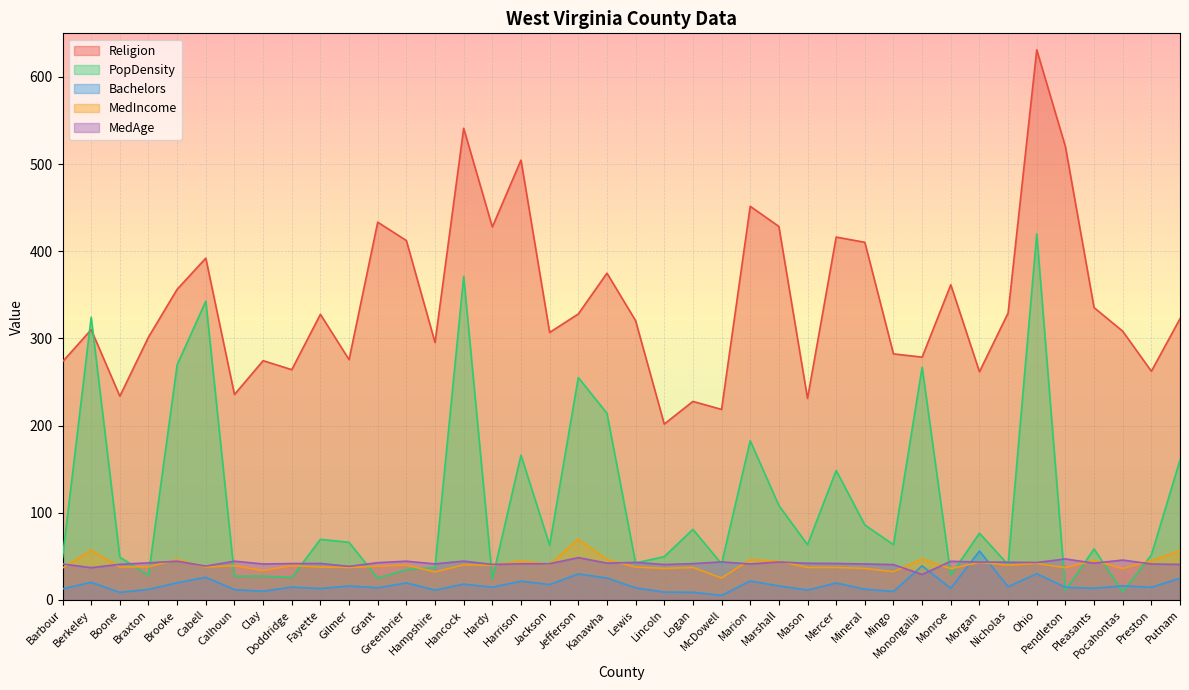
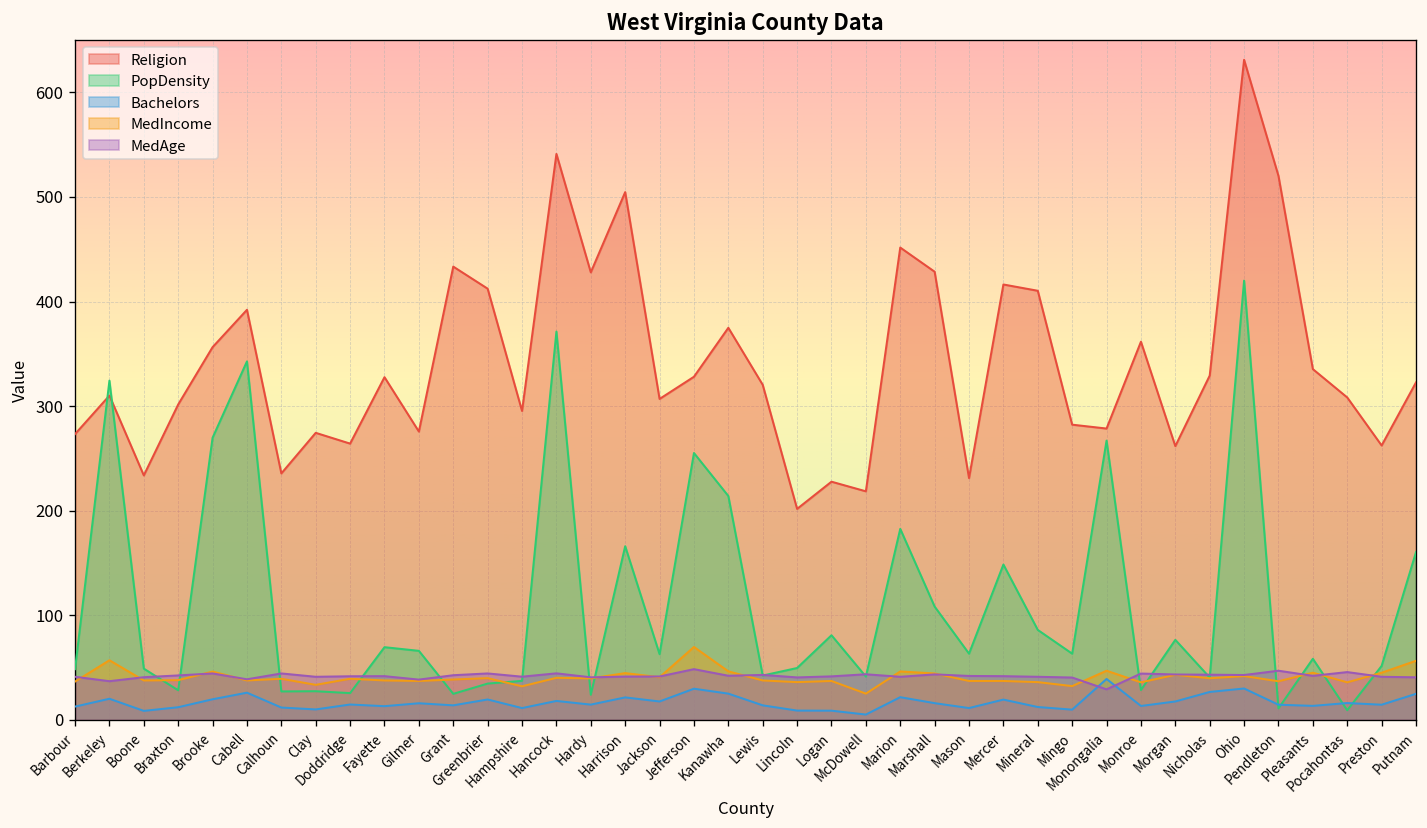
  {
    "PopDensity": {
      "Barbour": 50,
      "Berkeley": 320,
      "Boone": 50,
      "Braxton": 30,
      "Brooke": 270,
      "Cabell": 340,
      "Calhoun": 30,
      "Clay": 30,
      "Doddridge": 30,
      "Fayette": 70,
      "Gilmer": 70,
      "Grant": 30,
      "Greenbrier": 30,
      "Hampshire": 40,
      "Hancock": 370,
      "Hardy": 20,
      "Harrison": 170,
      "Jackson": 60,
      "Jefferson": 260,
      "Kanawha": 210,
      "Lincoln": 50,
      "Logan": 80,
      "Marion": 180,
      "Marshall": 110,
      "Mason": 60,
      "Mercer": 150,
      "Mineral": 90,
      "Mingo": 60,
      "Monongalia": 270,
      "Monroe": 30,
      "Morgan": 80,
      "Ohio": 420,
      "Pendleton": 10,
      "Pleasants": 60,
      "Pocahontas": 10,
      "Preston": 50,
      "Putnam": 160
    },
    "Bachelors": {
      "Barbour": 10,
      "Berkeley": 20,
      "Boone": 10,
      "Braxton": 10,
      "Brooke": 20,
      "Cabell": 30,
      "Calhoun": 10,
      "Clay": 10,
      "Doddridge": 10,
      "Fayette": 10,
      "Gilmer": 20,
      "Grant": 10,
      "Greenbrier": 20,
      "Hampshire": 10,
      "Hancock": 20,
      "Hardy": 10,
      "Harrison": 20,
      "Jackson": 20,
      "Jefferson": 30,
      "Kanawha": 30,
      "Lewis": 10,
      "Lincoln": 10,
      "Logan": 10,
      "McDowell": 10,
      "Marion": 20,
      "Marshall": 20,
      "Mason": 10,
      "Mercer": 20,
      "Mineral": 10,
      "Mingo": 10,
      "Monongalia": 40,
      "Monroe": 10,
-     "Morgan": 60,
-     "Nicholas": 20,
+     "Morgan": 20,
+     "Nicholas": 30,
      "Ohio": 30,
      "Pendleton": 10,
      "Pleasants": 10,
      "Pocahontas": 20,
      "Preston": 10,
      "Putnam": 30
    },
    "MedAge": {
      "Barbour": 40,
      "Berkeley": 40,
      "Boone": 40,
      "Braxton": 40,
      "Calhoun": 40,
      "Clay": 40,
      "Fayette": 40,
      "Grant": 40,
      "Greenbrier": 40,
      "Hampshire": 40,
      "Hancock": 40,
      "Harrison": 40,
      "Jefferson": 50,
      "Kanawha": 40,
      "Lincoln": 40,
      "Logan": 40,
      "Marion": 40,
      "Mason": 40,
      "Mercer": 40,
      "Mineral": 40,
      "Mingo": 40,
      "Monongalia": 30,
      "Monroe": 40,
      "Pendleton": 50,
      "Pleasants": 40,
      "Pocahontas": 50,
      "Preston": 40,
      "Putnam": 40
    }
  }
